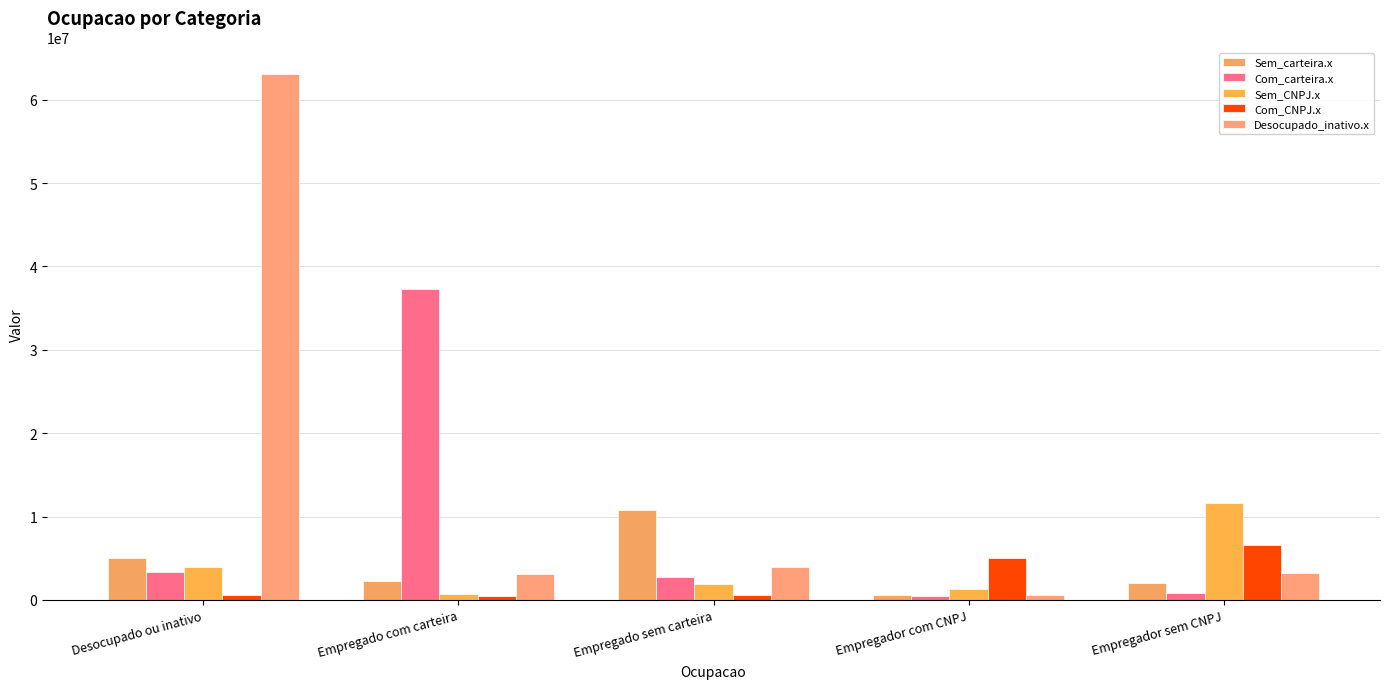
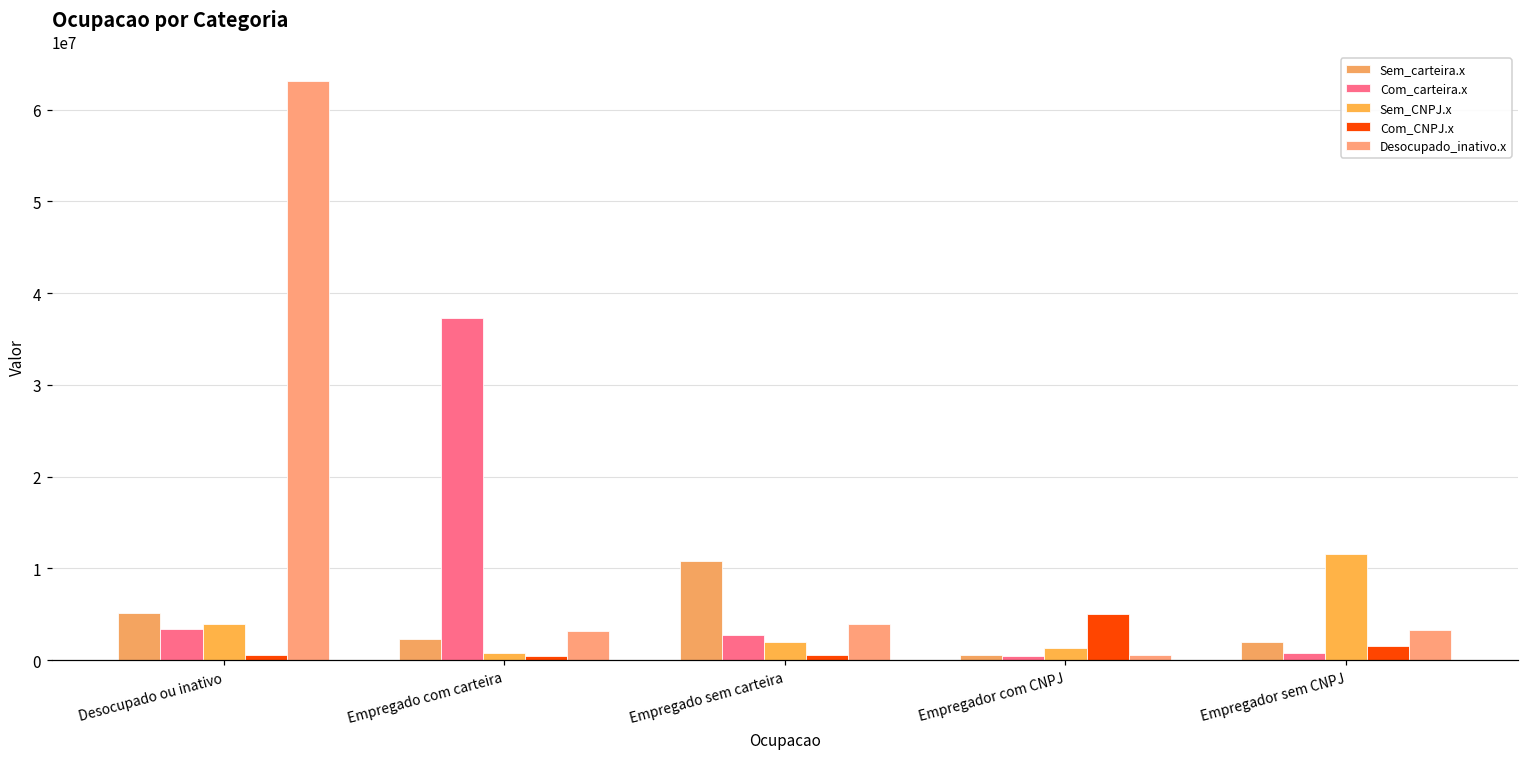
  {
    "Com_CNPJ.x": {
      "Desocupado ou inativo": 1000000,
      "Empregado com carteira": 0,
      "Empregado sem carteira": 1000000,
      "Empregador com CNPJ": 5000000,
-     "Empregador sem CNPJ": 7000000
+     "Empregador sem CNPJ": 2000000
    }
  }
